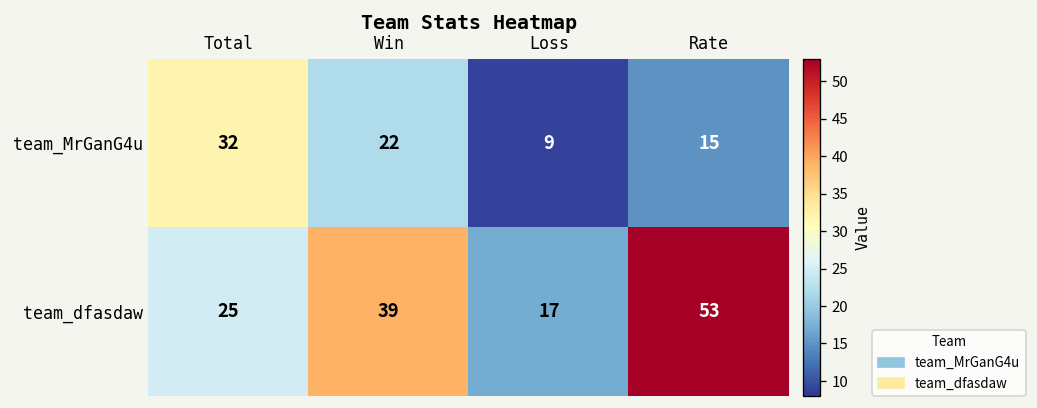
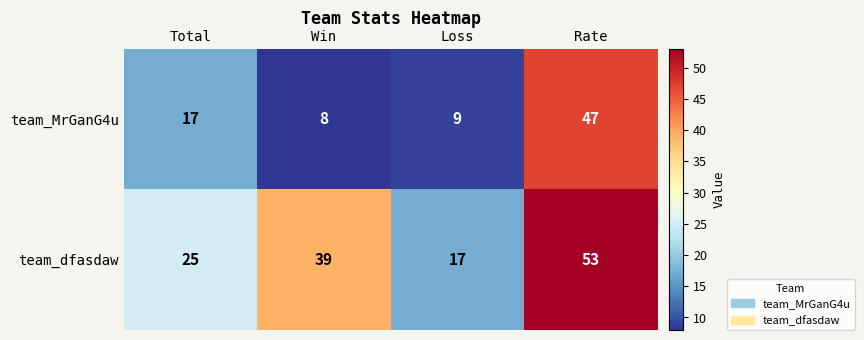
  {
    "team_MrGanG4u": {
-     "Total": 32,
-     "Win": 22,
+     "Total": 17,
+     "Win": 8,
      "Loss": 9,
-     "Rate": 15
+     "Rate": 47
    },
    "team_dfasdaw": {
      "Total": 25,
      "Win": 39,
      "Loss": 17,
      "Rate": 53
    }
  }
